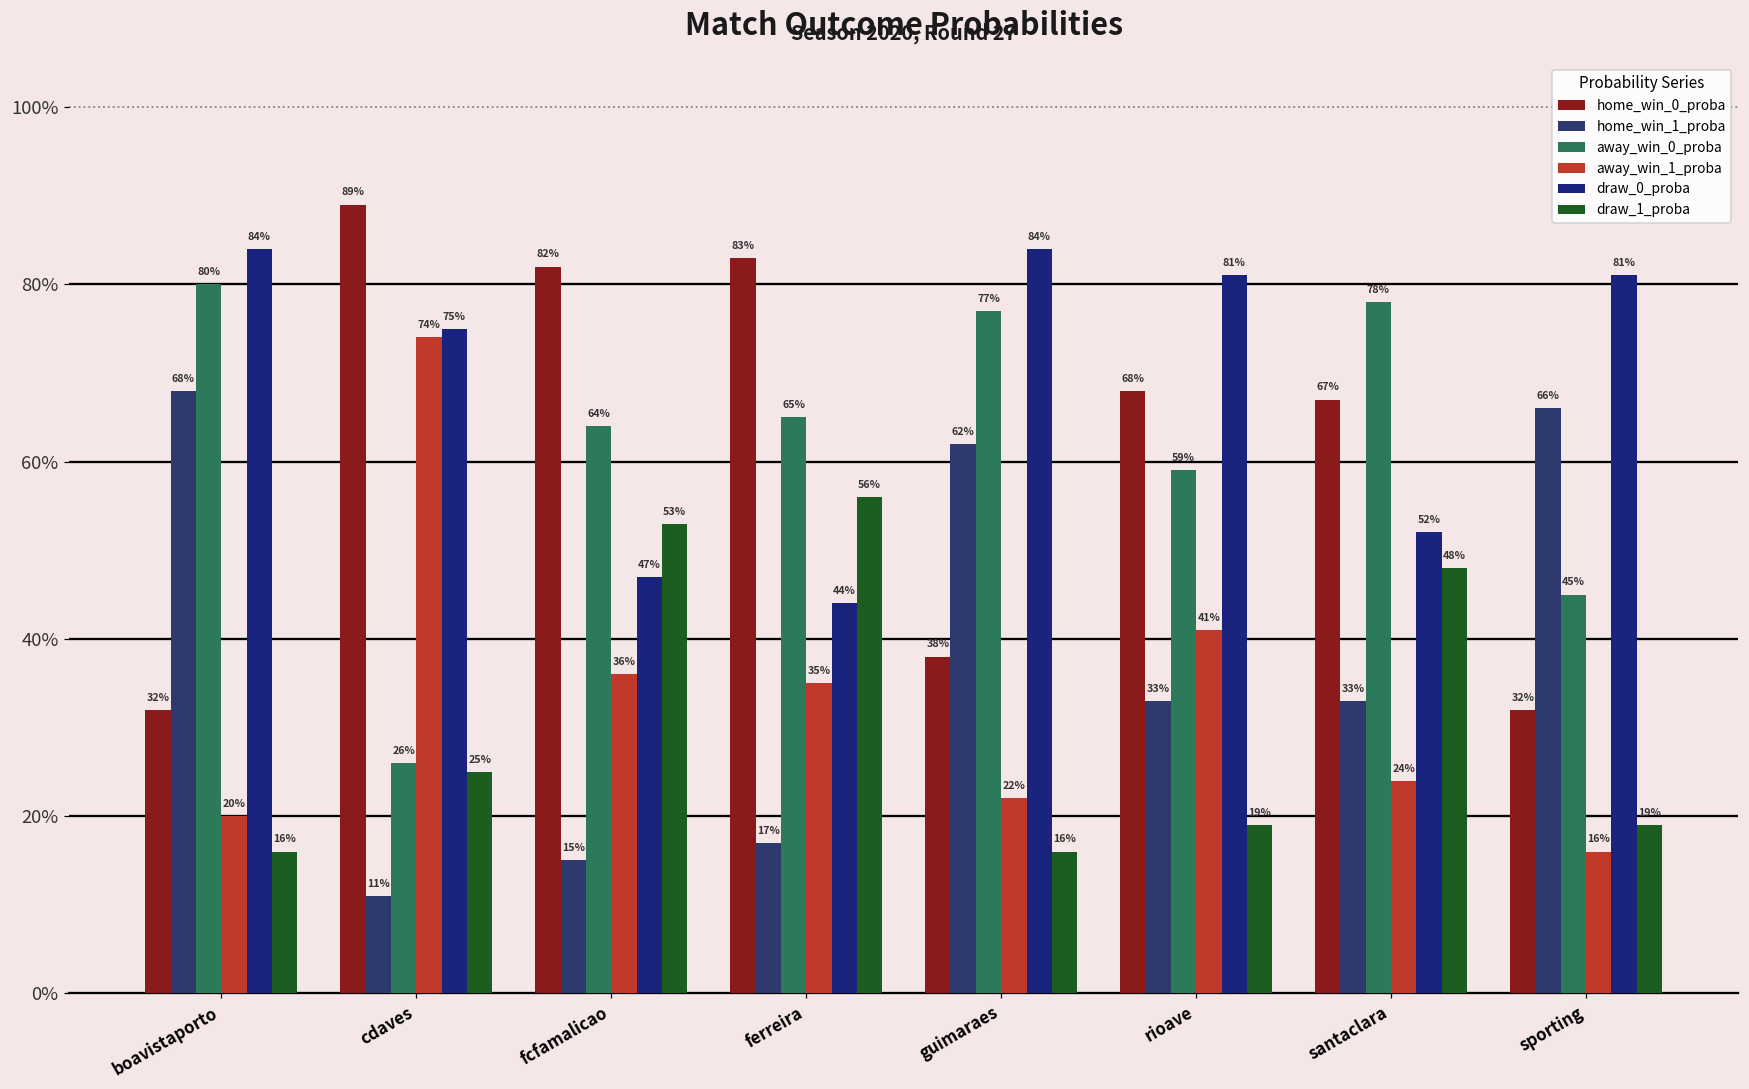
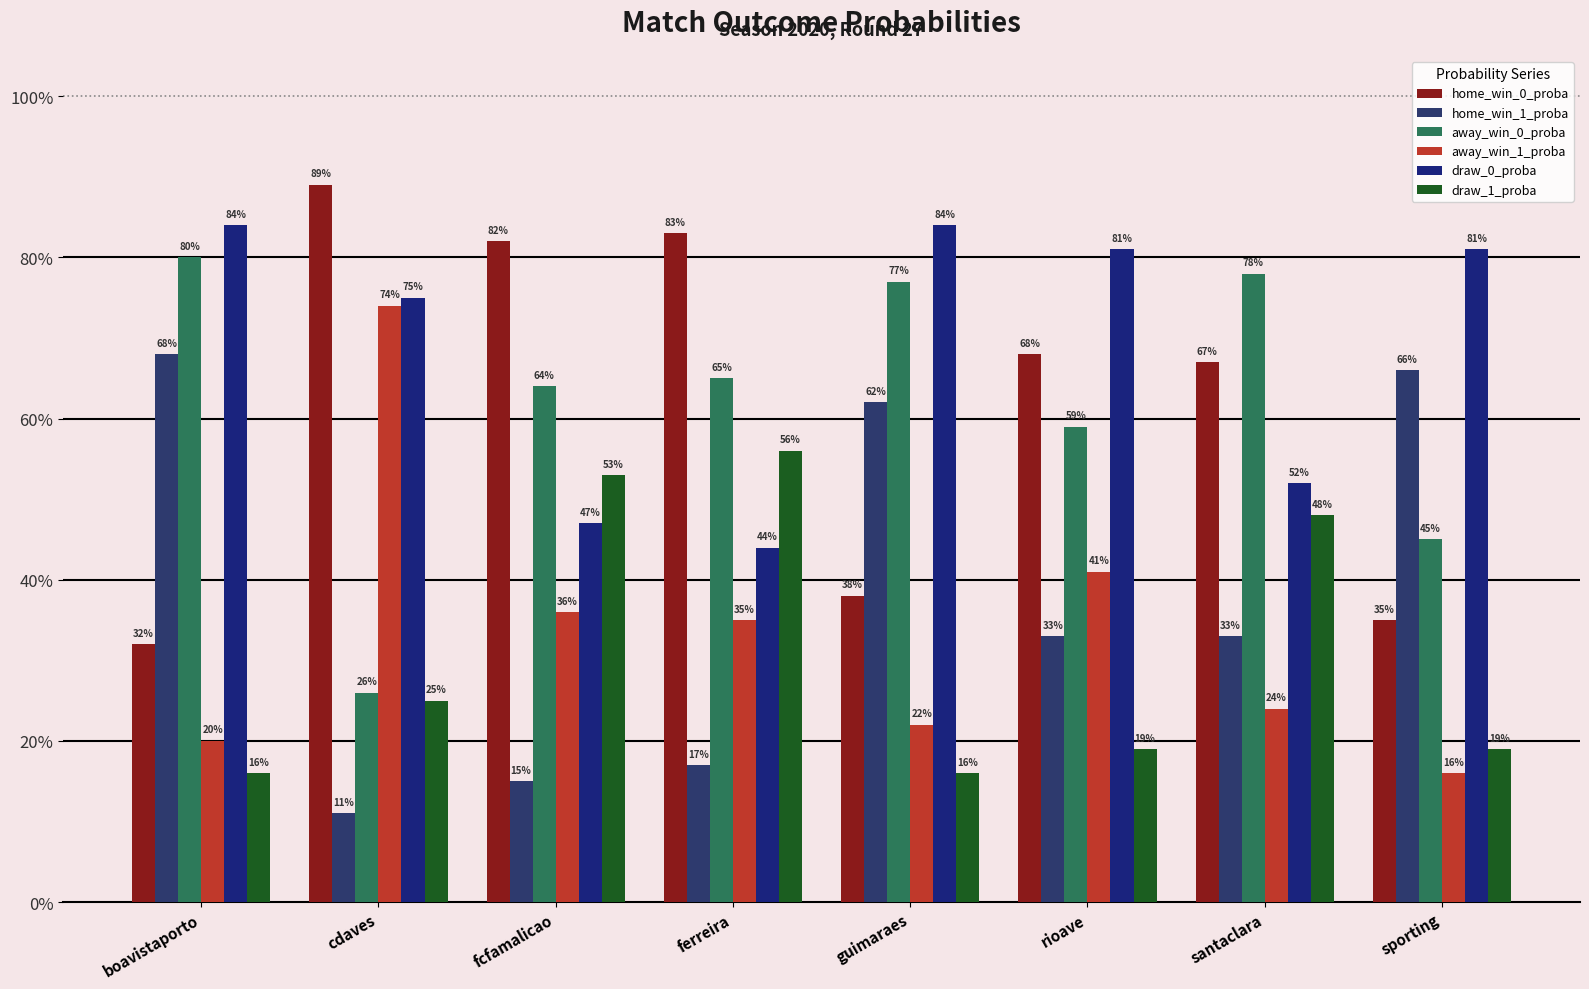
  {
    "home_win_0_proba": {
      "boavistaporto": "32%",
      "cdaves": "89%",
      "fcfamalicao": "82%",
      "ferreira": "83%",
      "guimaraes": "38%",
      "rioave": "68%",
      "santaclara": "67%",
-     "sporting": "32%"
+     "sporting": "35%"
    },
    "away_win_0_proba": {
      "boavistaporto": "80%",
      "cdaves": "26%",
      "fcfamalicao": "64%",
      "ferreira": "65%",
      "guimaraes": "77%",
      "rioave": "59%",
      "santaclara": "78%",
      "sporting": "45%"
    },
    "away_win_1_proba": {
      "boavistaporto": "20%",
      "cdaves": "74%",
      "fcfamalicao": "36%",
      "ferreira": "35%",
      "guimaraes": "22%",
      "rioave": "41%",
      "santaclara": "24%",
      "sporting": "16%"
    },
    "draw_1_proba": {
      "boavistaporto": "16%",
      "cdaves": "25%",
      "fcfamalicao": "53%",
      "ferreira": "56%",
      "guimaraes": "16%",
      "rioave": "19%",
      "santaclara": "48%",
      "sporting": "19%"
    }
  }
